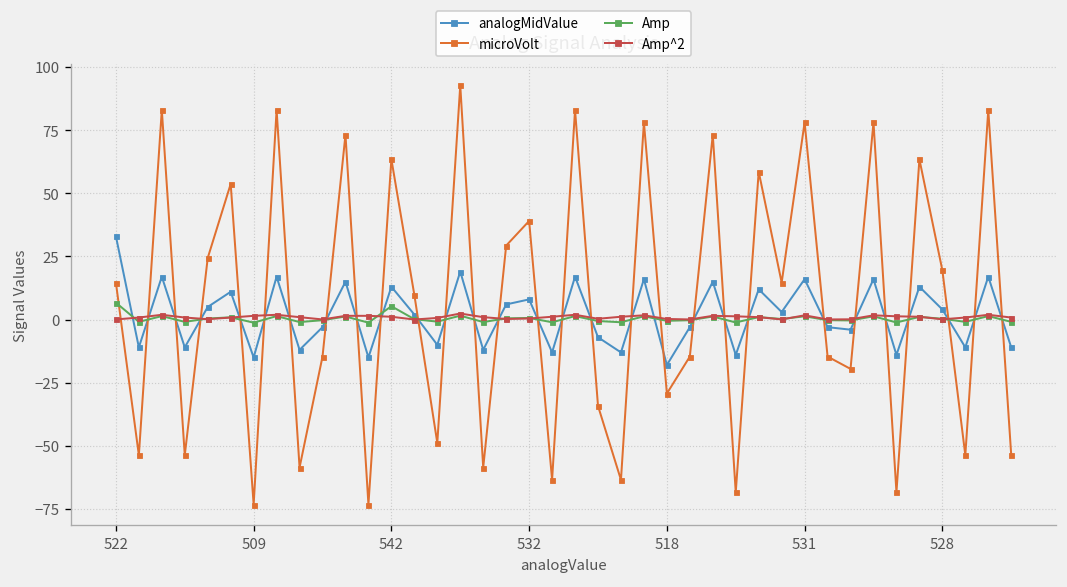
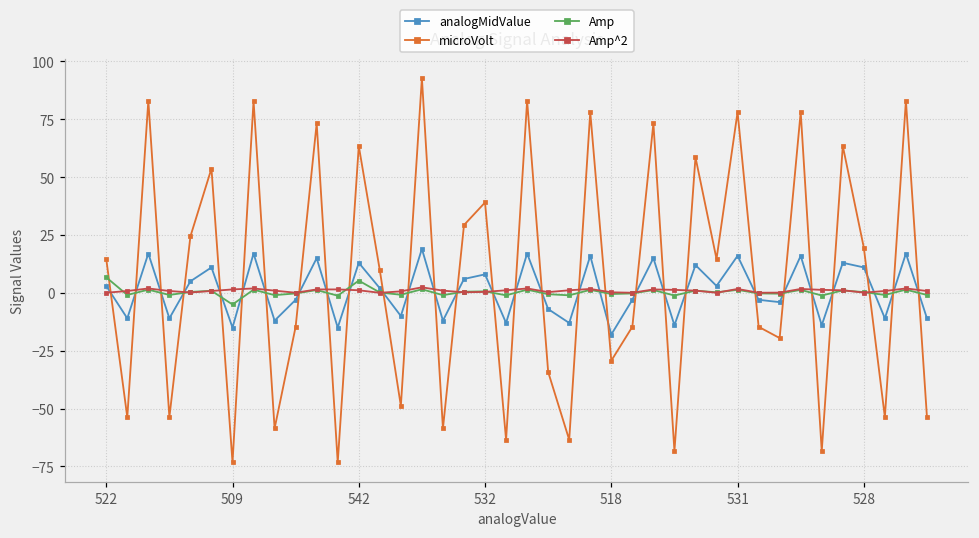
  {
    "analogMidValue": {
-     "522": 33,
+     "522": 3,
      "509": -15,
      "542": 13,
      "532": 8,
      "518": -18,
      "531": 16,
-     "528": 4
+     "528": 11
    },
    "Amp": {
      "522": 7,
-     "509": -1,
+     "509": -5,
      "542": 5
    }
  }
